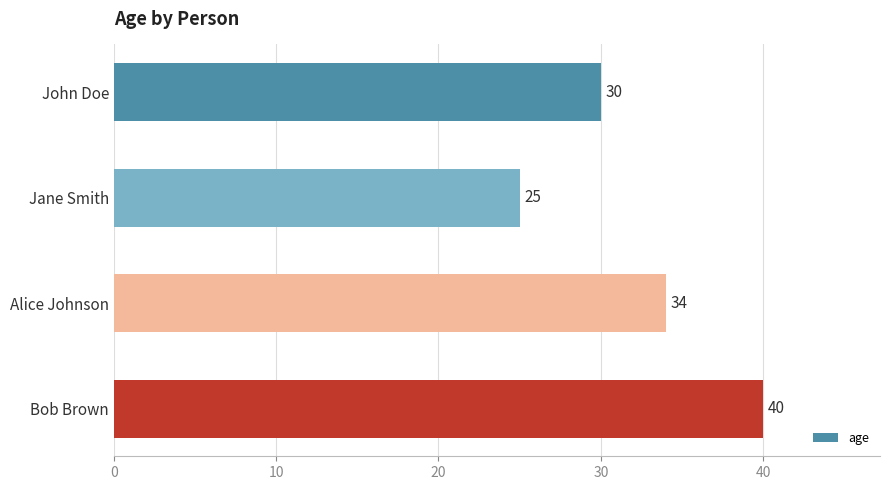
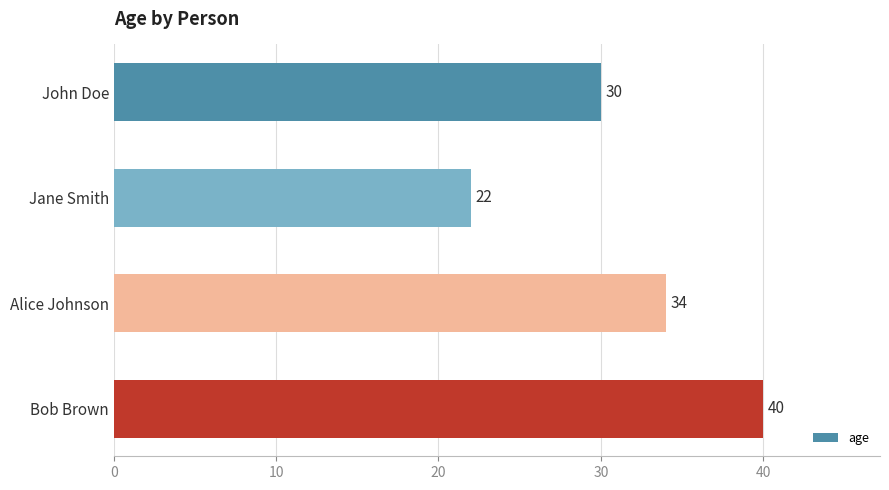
  {
    "John Doe": 30,
-   "Jane Smith": 25,
+   "Jane Smith": 22,
    "Alice Johnson": 34,
    "Bob Brown": 40
  }
